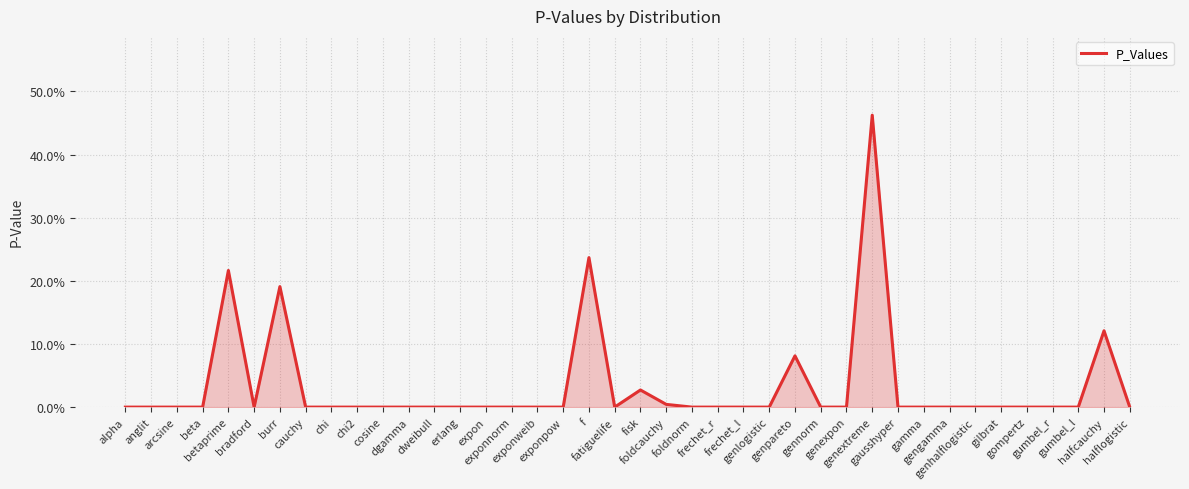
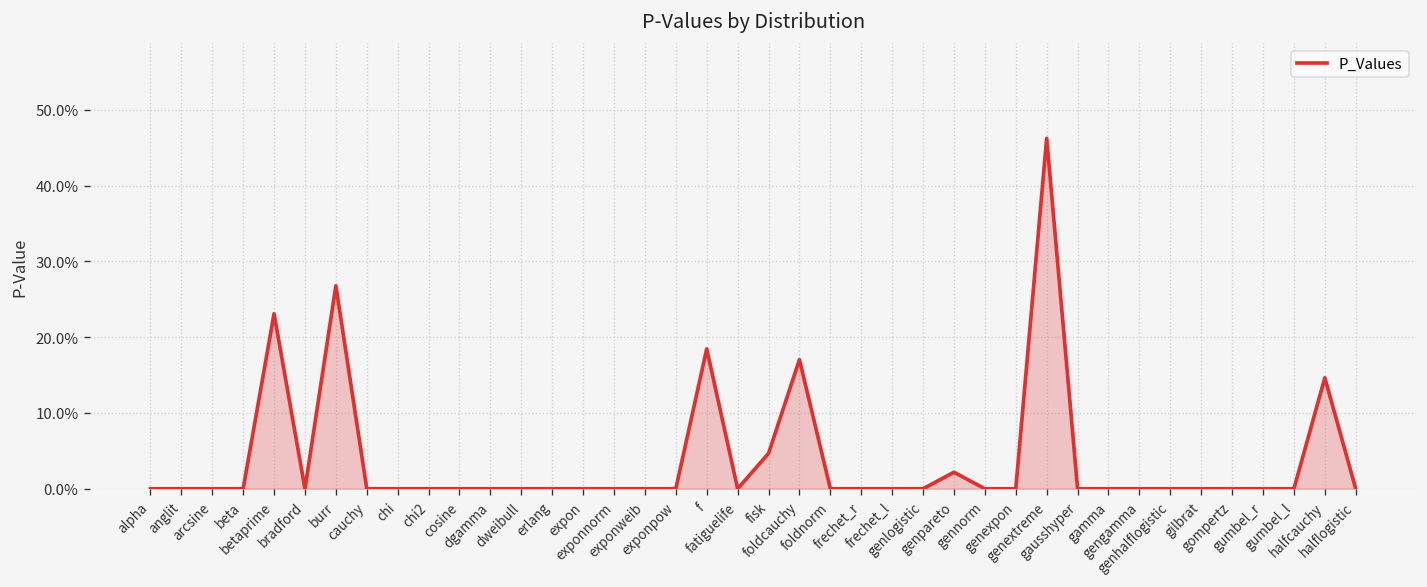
  {
    "alpha": "0%",
    "anglit": "0%",
    "arcsine": "0%",
    "beta": "0%",
-   "betaprime": "22%",
+   "betaprime": "23%",
    "bradford": "0%",
-   "burr": "19%",
+   "burr": "27%",
    "cauchy": "0%",
    "chi": "0%",
    "chi2": "0%",
    "cosine": "0%",
    "dgamma": "0%",
    "dweibull": "0%",
    "erlang": "0%",
    "expon": "0%",
    "exponnorm": "0%",
    "exponweib": "0%",
    "exponpow": "0%",
-   "f": "24%",
+   "f": "18%",
    "fatiguelife": "0%",
-   "fisk": "3%",
-   "foldcauchy": "0%",
+   "fisk": "5%",
+   "foldcauchy": "17%",
    "foldnorm": "0%",
    "frechet_r": "0%",
    "frechet_l": "0%",
    "genlogistic": "0%",
-   "genpareto": "8%",
+   "genpareto": "2%",
    "gennorm": "0%",
    "genexpon": "0%",
    "genextreme": "46%",
    "gausshyper": "0%",
    "gamma": "0%",
    "gengamma": "0%",
    "genhalflogistic": "0%",
    "gilbrat": "0%",
    "gompertz": "0%",
    "gumbel_r": "0%",
    "gumbel_l": "0%",
-   "halfcauchy": "12%",
+   "halfcauchy": "15%",
    "halflogistic": "0%"
  }
